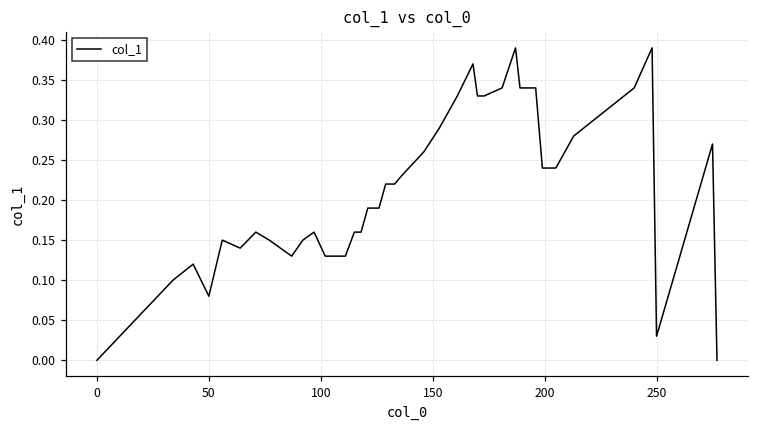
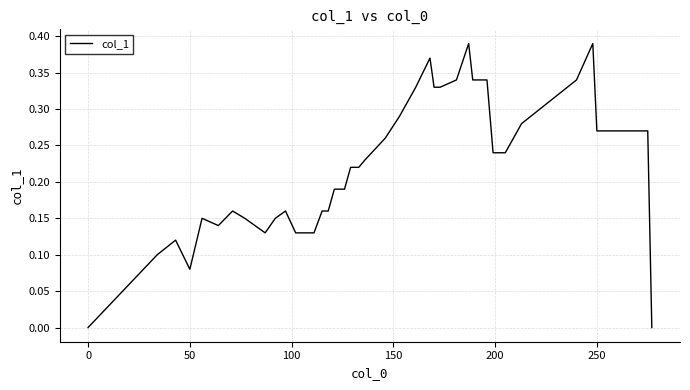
  {
    "0": 0.00,
    "50": 0.08,
-   "250": 0.03
+   "250": 0.27
  }
